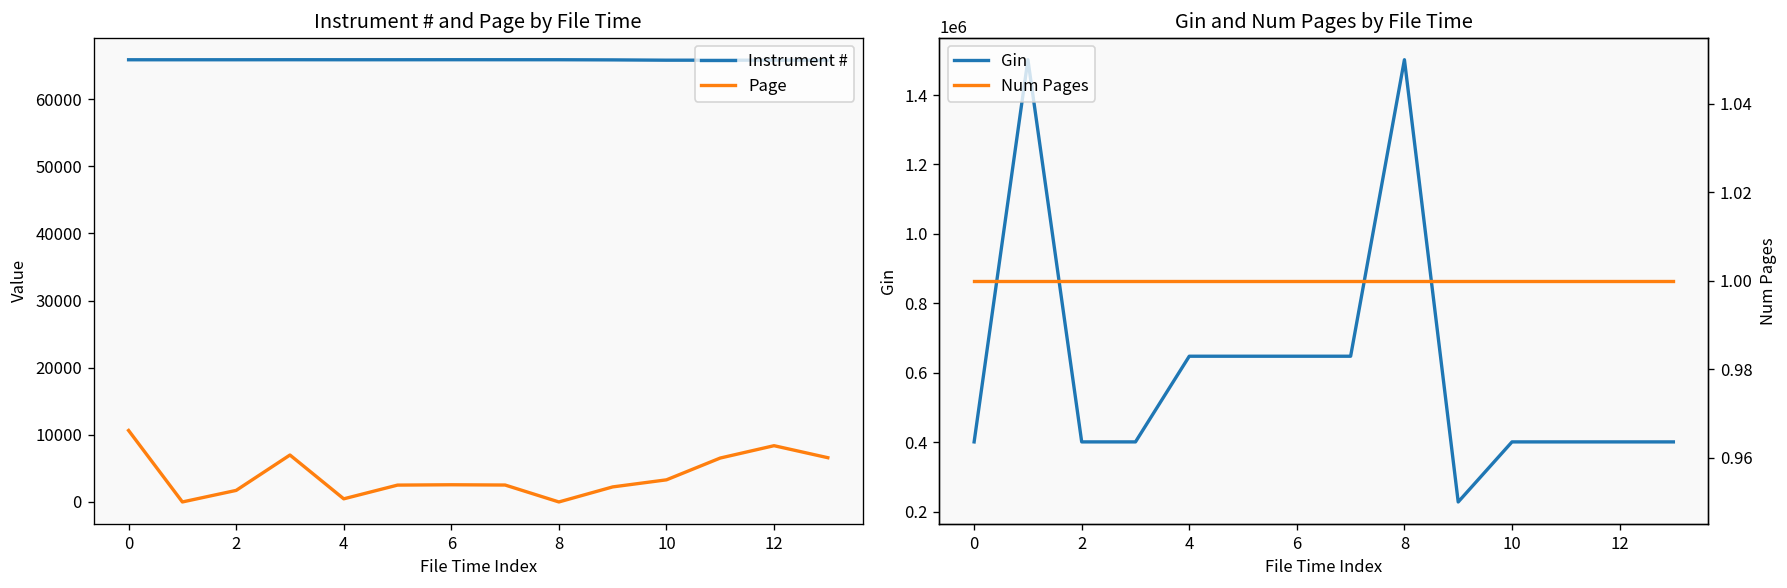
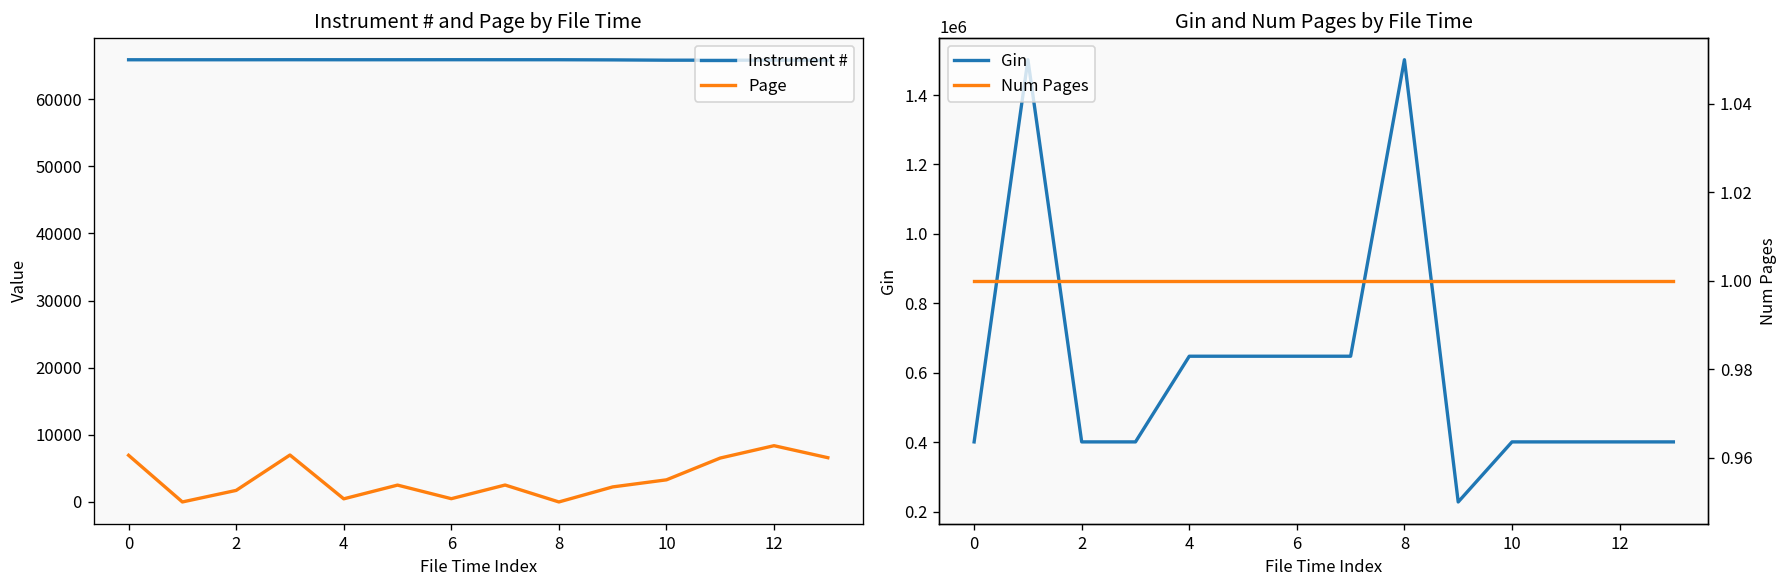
  {
    "Instrument # and Page by File Time": {
      "Instrument #": {
        "0": 66000,
        "2": 66000,
        "4": 66000,
        "6": 66000,
        "8": 66000,
        "10": 66000
      },
      "Page": {
-       "0": 11000,
+       "0": 7000,
        "2": 2000,
        "4": 0,
-       "6": 3000,
+       "6": 0,
        "8": 0,
        "10": 3000,
        "12": 8000
      }
    }
  }
